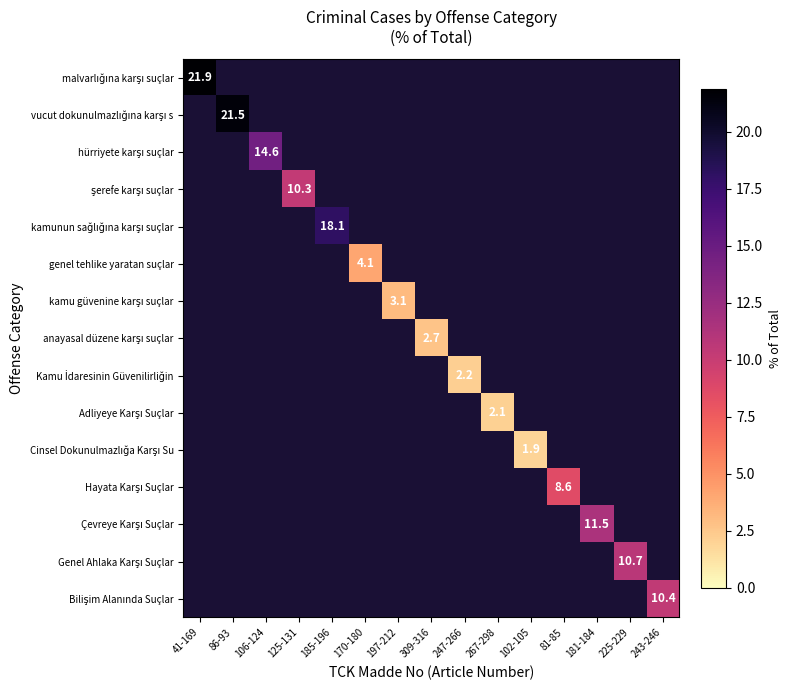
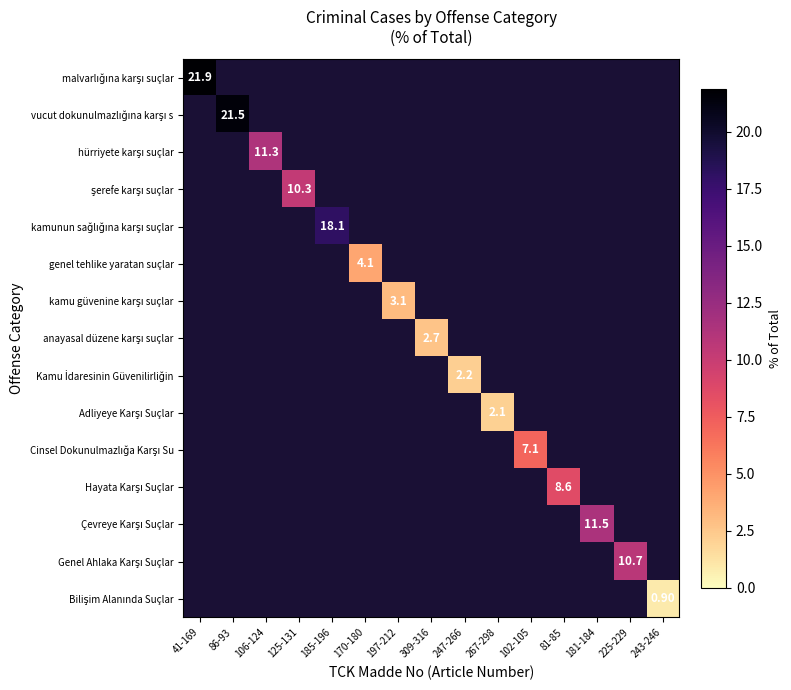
  {
    "malvarlığına karşı suçlar": {
      "41-169": 21.9
    },
    "vucut dokunulmazlığına karşı s": {
      "86-93": 21.5
    },
    "hürriyete karşı suçlar": {
-     "106-124": 14.6
+     "106-124": 11.3
    },
    "şerefe karşı suçlar": {
      "125-131": 10.3
    },
    "kamunun sağlığına karşı suçlar": {
      "185-196": 18.1
    },
    "genel tehlike yaratan suçlar": {
      "170-180": 4.1
    },
    "kamu güvenine karşı suçlar": {
      "197-212": 3.1
    },
    "anayasal düzene karşı suçlar": {
      "309-316": 2.7
    },
    "Kamu İdaresinin Güvenilirliğin": {
      "247-266": 2.2
    },
    "Adliyeye Karşı Suçlar": {
      "267-298": 2.1
    },
    "Cinsel Dokunulmazlığa Karşı Su": {
-     "102-105": 1.9
+     "102-105": 7.1
    },
    "Hayata Karşı Suçlar": {
      "81-85": 8.6
    },
    "Çevreye Karşı Suçlar": {
      "181-184": 11.5
    },
    "Genel Ahlaka Karşı Suçlar": {
      "225-229": 10.7
    },
    "Bilişim Alanında Suçlar": {
-     "243-246": 10.4
+     "243-246": 0.90
    }
  }
